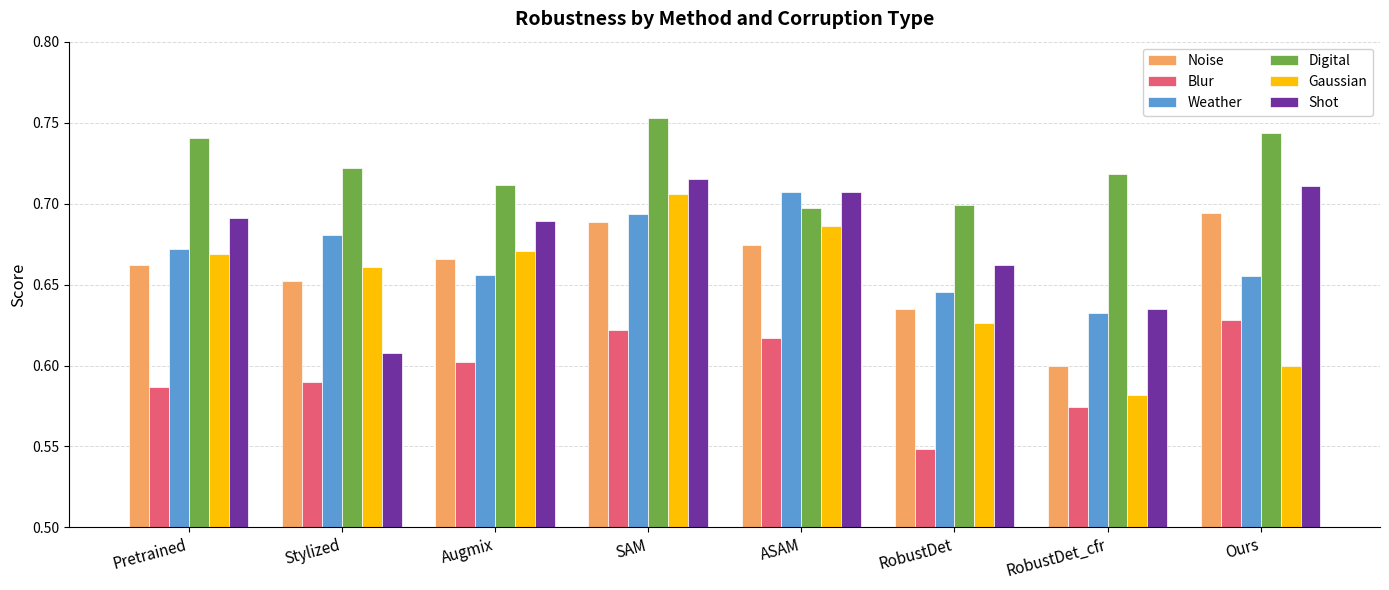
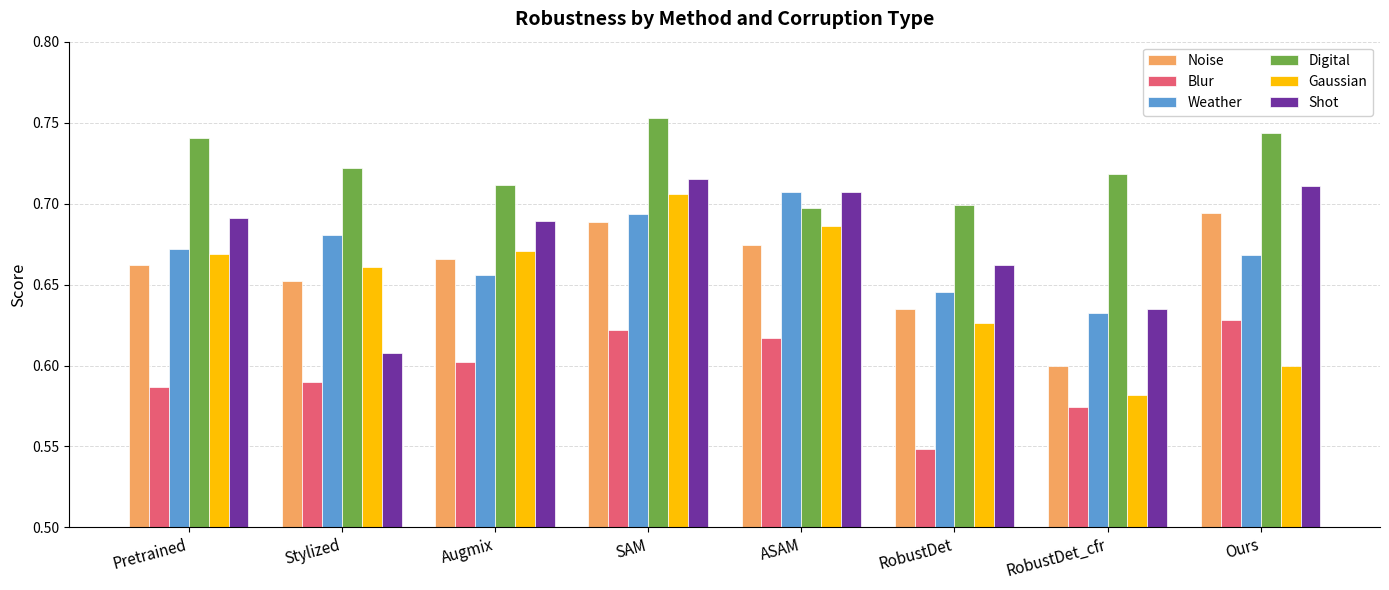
  {
    "Noise": {
      "Pretrained": 0.662,
      "Stylized": 0.652,
      "Augmix": 0.666,
      "SAM": 0.688,
      "ASAM": 0.675,
      "RobustDet": 0.635,
      "RobustDet_cfr": 0.600,
      "Ours": 0.694
    },
    "Blur": {
      "Pretrained": 0.587,
      "Stylized": 0.590,
      "Augmix": 0.602,
      "SAM": 0.622,
      "ASAM": 0.617,
      "RobustDet": 0.549,
      "RobustDet_cfr": 0.574,
      "Ours": 0.628
    },
    "Weather": {
      "Pretrained": 0.672,
      "Stylized": 0.681,
      "Augmix": 0.656,
      "SAM": 0.693,
      "ASAM": 0.707,
      "RobustDet": 0.645,
      "RobustDet_cfr": 0.632,
-     "Ours": 0.655
+     "Ours": 0.668
    },
    "Digital": {
      "Pretrained": 0.741,
      "Stylized": 0.722,
      "Augmix": 0.711,
      "SAM": 0.753,
      "ASAM": 0.697,
      "RobustDet": 0.699,
      "RobustDet_cfr": 0.718,
      "Ours": 0.744
    },
    "Gaussian": {
      "Pretrained": 0.669,
      "Stylized": 0.661,
      "Augmix": 0.671,
      "SAM": 0.706,
      "ASAM": 0.686,
      "RobustDet": 0.626,
      "RobustDet_cfr": 0.582,
      "Ours": 0.600
    },
    "Shot": {
      "Pretrained": 0.691,
      "Stylized": 0.608,
      "Augmix": 0.689,
      "SAM": 0.715,
      "ASAM": 0.707,
      "RobustDet": 0.662,
      "RobustDet_cfr": 0.635,
      "Ours": 0.711
    }
  }
